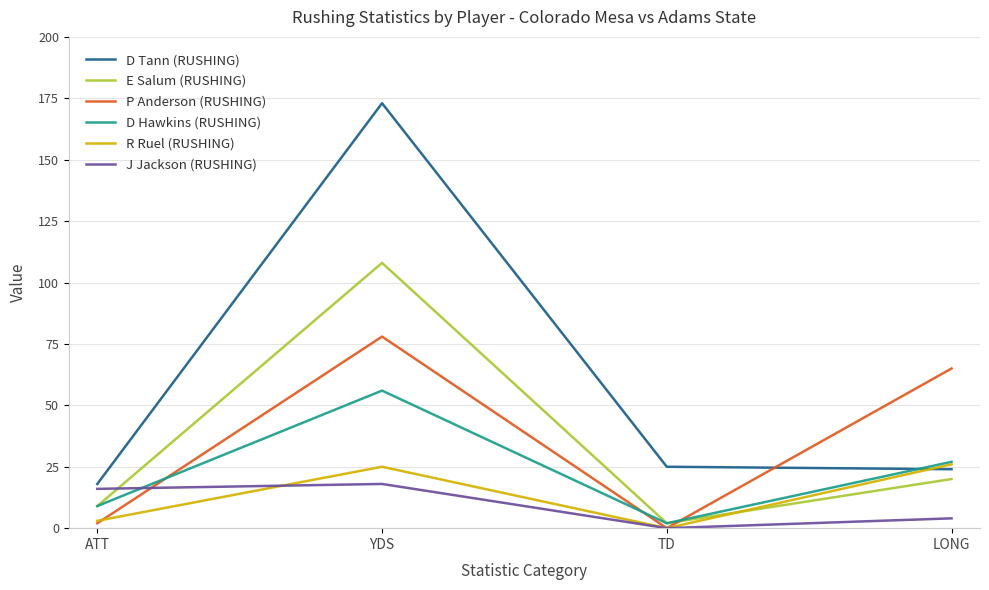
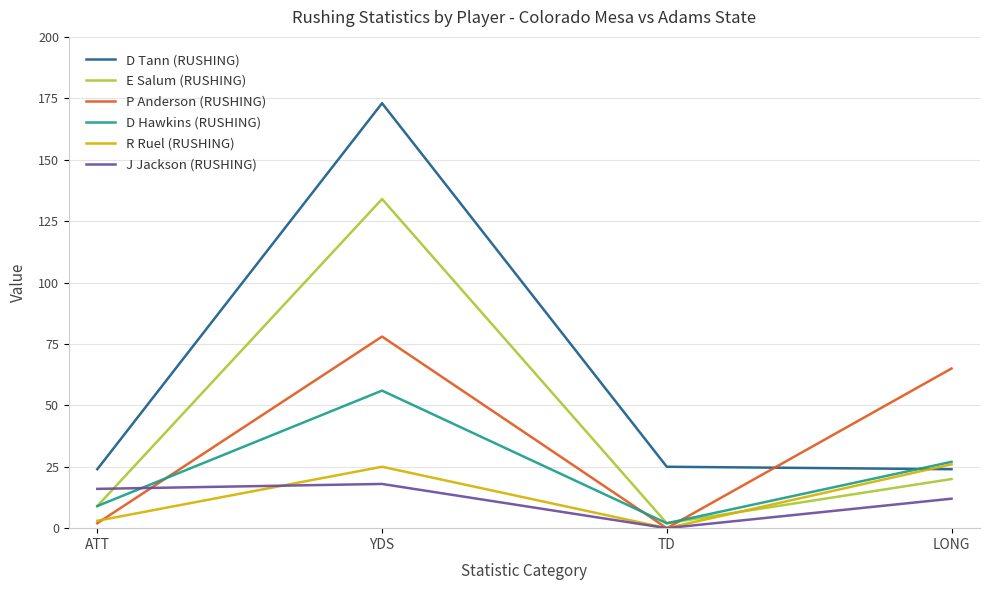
  {
    "D Tann (RUSHING)": {
-     "ATT": 18,
+     "ATT": 24,
      "YDS": 173,
      "TD": 25,
      "LONG": 24
    },
    "E Salum (RUSHING)": {
-     "YDS": 108,
+     "YDS": 134,
      "LONG": 20
    },
    "P Anderson (RUSHING)": {
      "YDS": 78,
      "LONG": 65
    },
    "D Hawkins (RUSHING)": {
      "YDS": 56
    },
    "R Ruel (RUSHING)": {
      "YDS": 25
    },
    "J Jackson (RUSHING)": {
      "ATT": 16,
      "YDS": 18,
-     "LONG": 4
+     "LONG": 12
    }
  }
